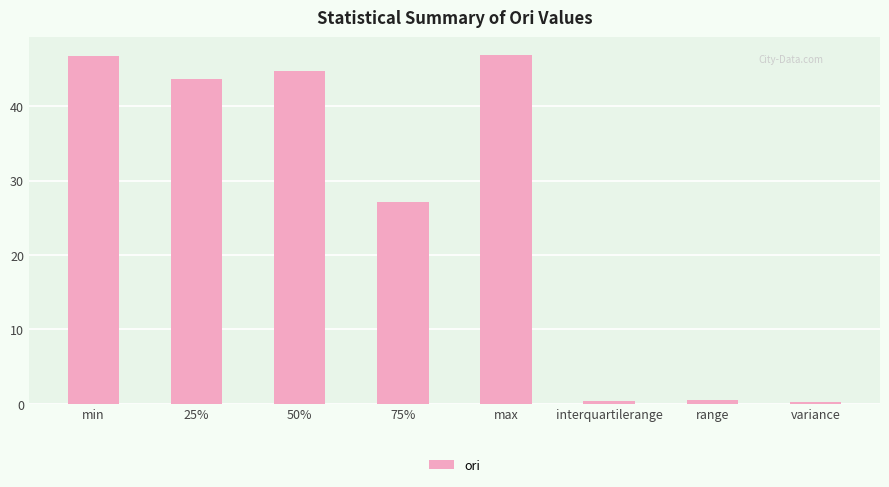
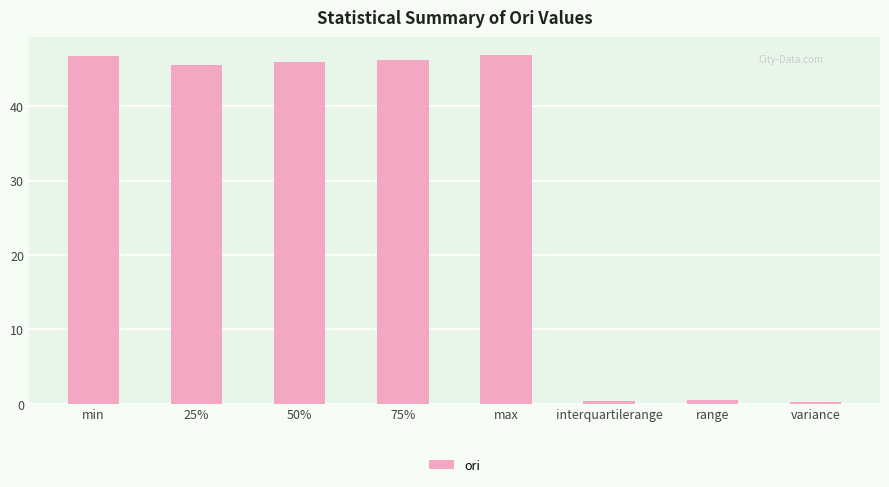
  {
    "min": 47,
-   "25%": 44,
-   "50%": 45,
-   "75%": 27,
+   "25%": 46,
+   "50%": 46,
+   "75%": 46,
    "max": 47,
    "range": 1
  }
